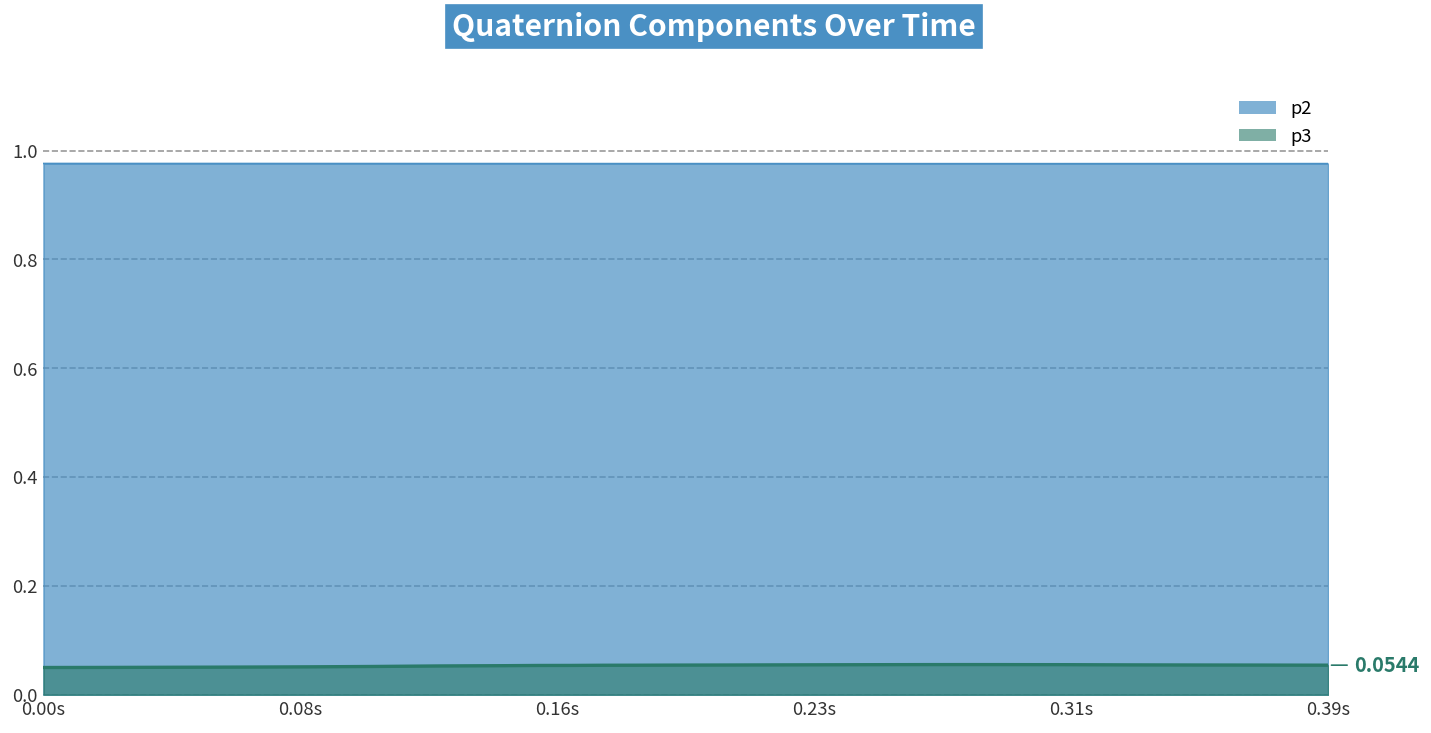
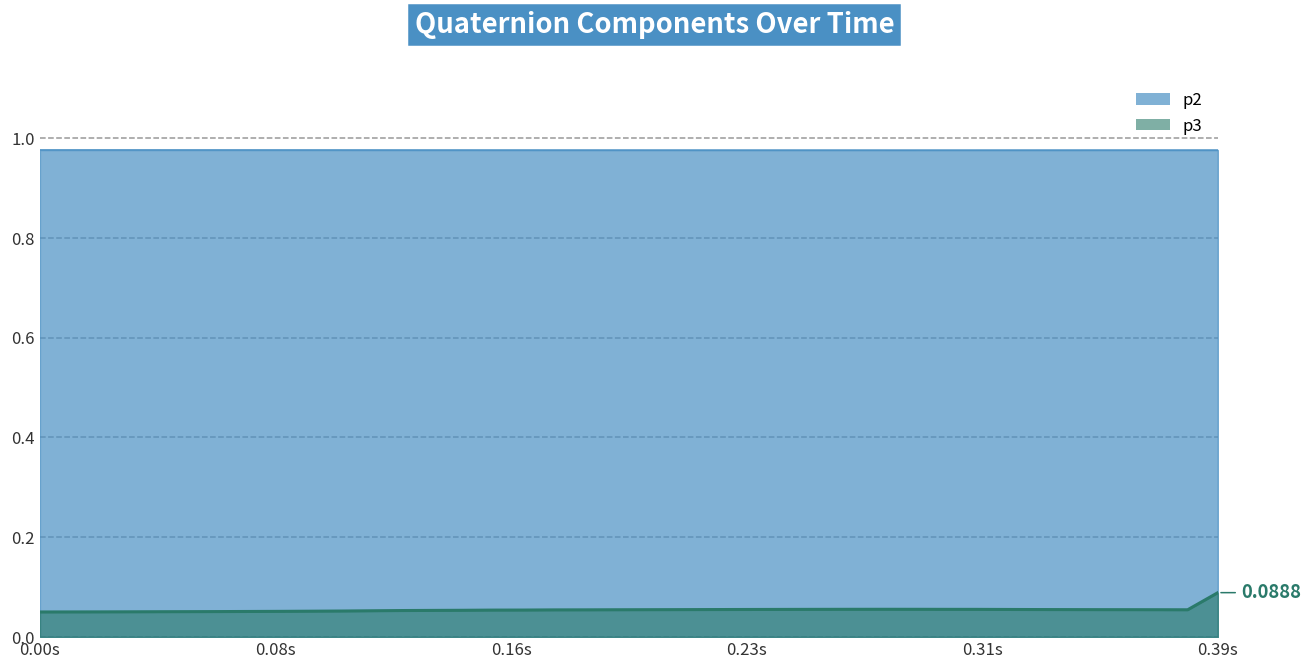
  {
    "p2": {
      "0.00s": 0.98,
      "0.39s": 0.98
    },
    "p3": {
-     "0.39s": 0.0544
+     "0.39s": 0.0888
    }
  }
